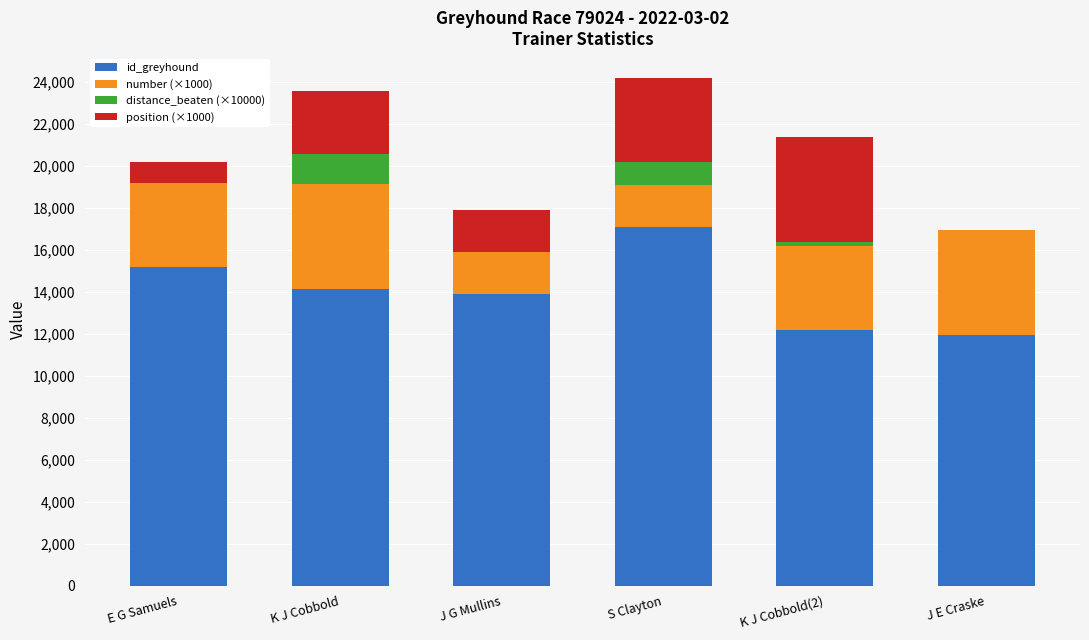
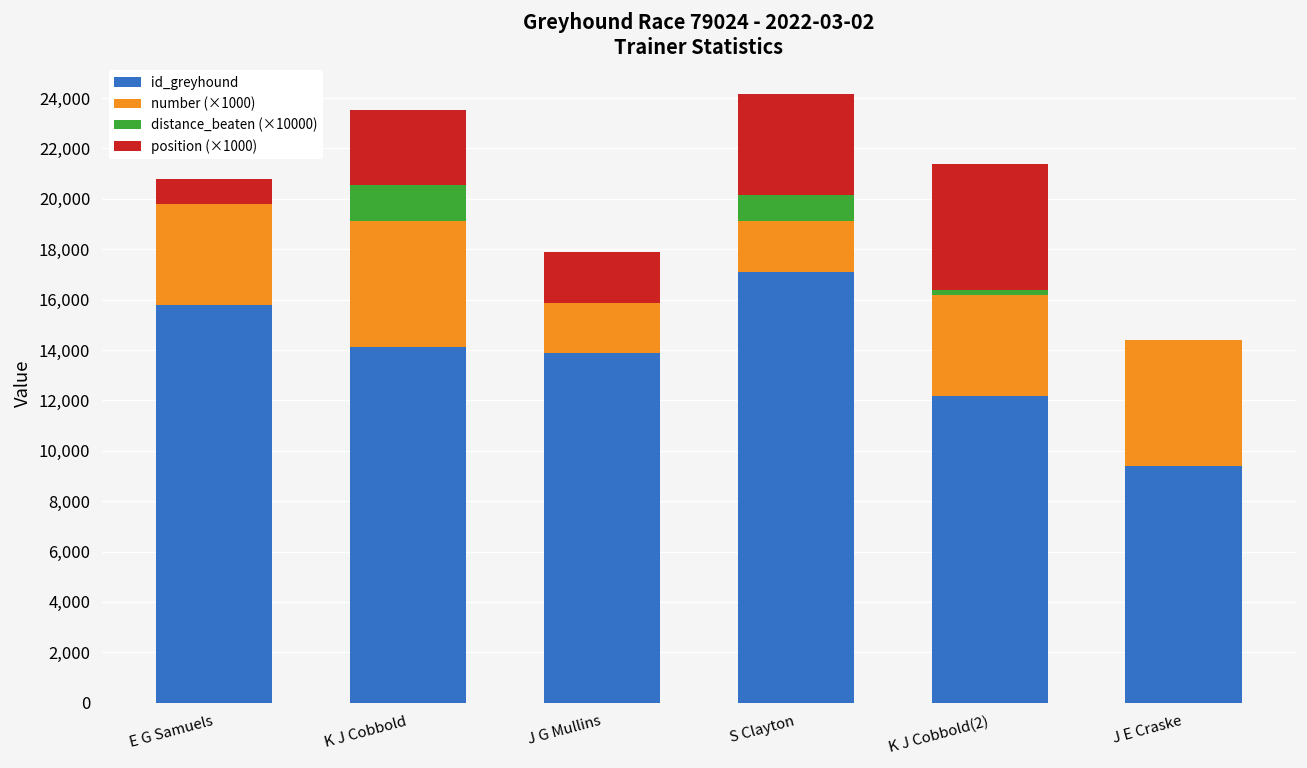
  {
    "id_greyhound": {
-     "E G Samuels": "15,200",
+     "E G Samuels": "15,800",
      "K J Cobbold": "14,100",
      "J G Mullins": "13,900",
      "S Clayton": "17,100",
      "K J Cobbold(2)": "12,200",
-     "J E Craske": "11,900"
+     "J E Craske": "9,400"
    },
    "number (×1000)": {
      "E G Samuels": "4,000",
      "K J Cobbold": "5,000",
      "J G Mullins": "2,000",
      "S Clayton": "2,000",
      "K J Cobbold(2)": "4,000",
      "J E Craske": "5,000"
    },
    "distance_beaten (×10000)": {
      "E G Samuels": "0",
      "K J Cobbold": "1,400",
      "J G Mullins": "0",
      "S Clayton": "1,100",
      "K J Cobbold(2)": "200",
      "J E Craske": "0"
    },
    "position (×1000)": {
      "E G Samuels": "1,000",
      "K J Cobbold": "3,000",
      "J G Mullins": "2,000",
      "S Clayton": "4,000",
      "K J Cobbold(2)": "5,000",
      "J E Craske": "0"
    }
  }
